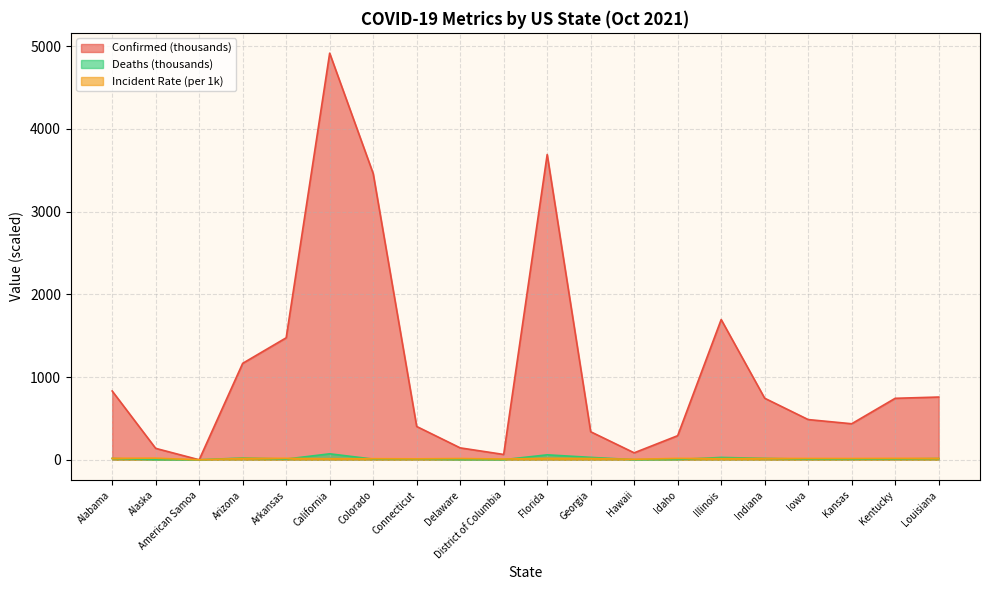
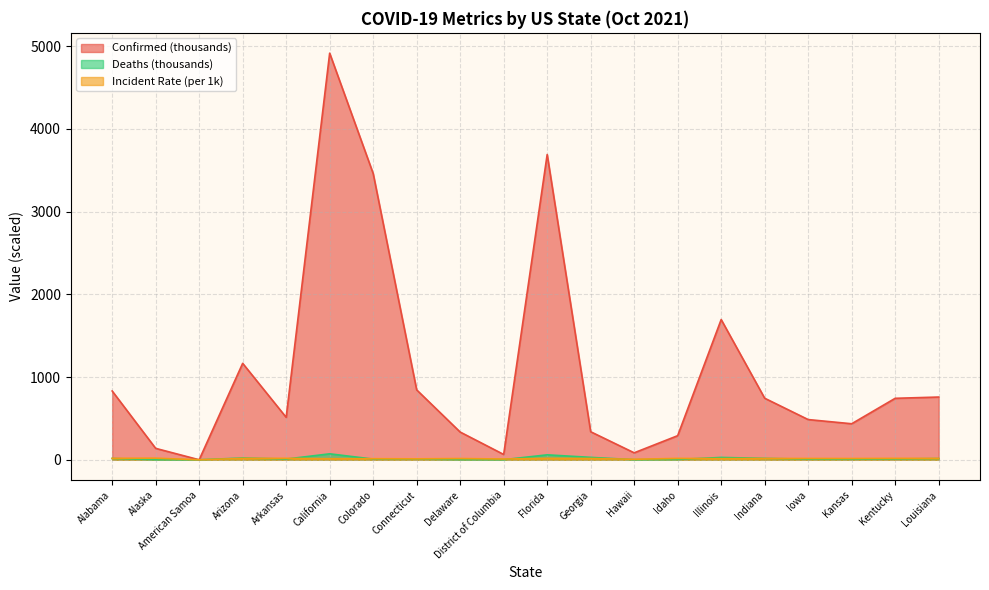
  {
    "Confirmed (thousands)": {
      "Alabama": 800,
      "Alaska": 100,
      "Arizona": 1200,
-     "Arkansas": 1500,
+     "Arkansas": 500,
      "California": 4900,
      "Colorado": 3500,
-     "Connecticut": 400,
-     "Delaware": 100,
+     "Connecticut": 800,
+     "Delaware": 300,
      "District of Columbia": 100,
      "Florida": 3700,
      "Georgia": 300,
      "Hawaii": 100,
      "Idaho": 300,
      "Illinois": 1700,
      "Indiana": 700,
      "Iowa": 500,
      "Kansas": 400,
      "Kentucky": 700,
      "Louisiana": 800
    },
    "Deaths (thousands)": {
      "California": 100,
      "Florida": 100
    },
    "Incident Rate (per 1k)": {
      "California": 0,
      "Florida": 0
    }
  }
